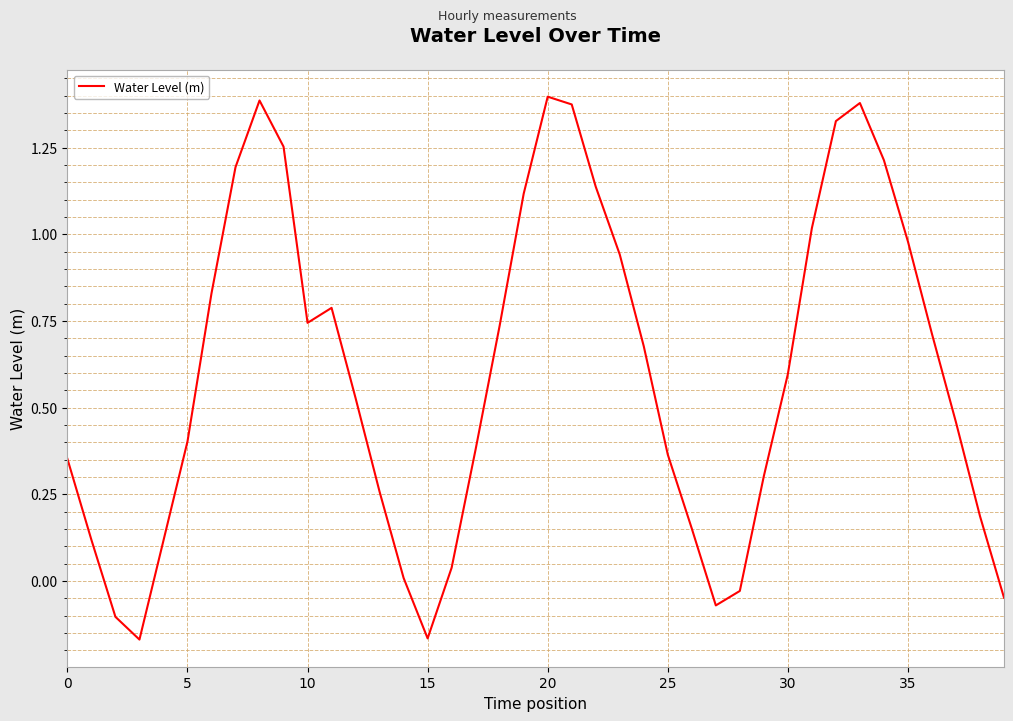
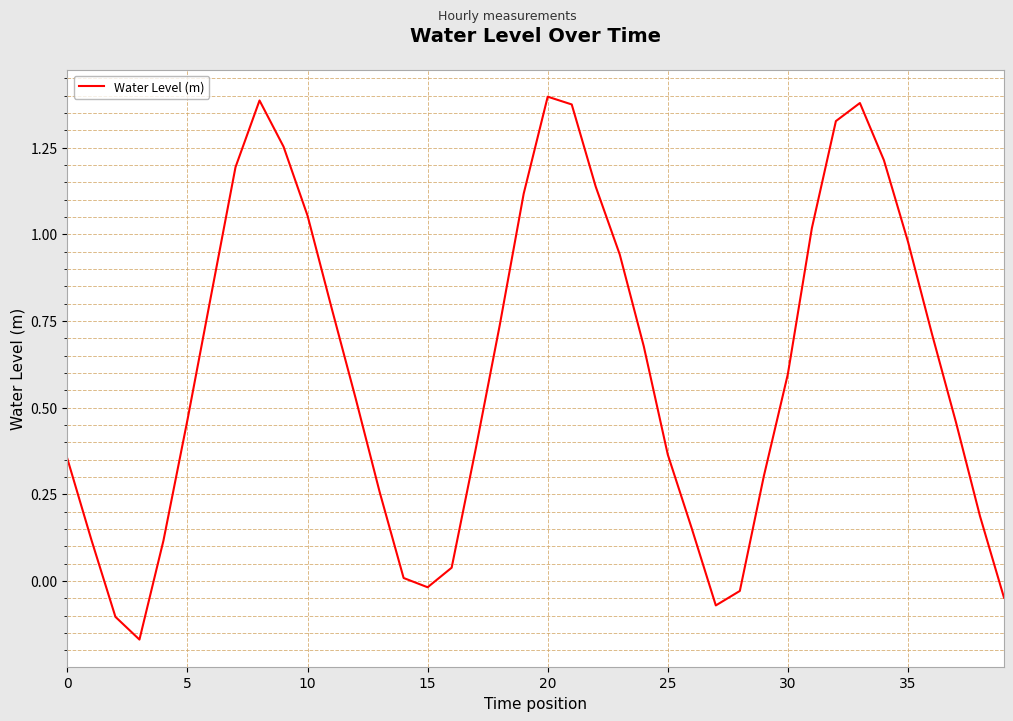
  {
    "0": 0.35,
-   "5": 0.40,
-   "10": 0.74,
-   "15": -0.17,
+   "5": 0.46,
+   "10": 1.05,
+   "15": -0.02,
    "20": 1.40,
    "25": 0.36,
    "30": 0.60,
    "35": 0.98
  }
